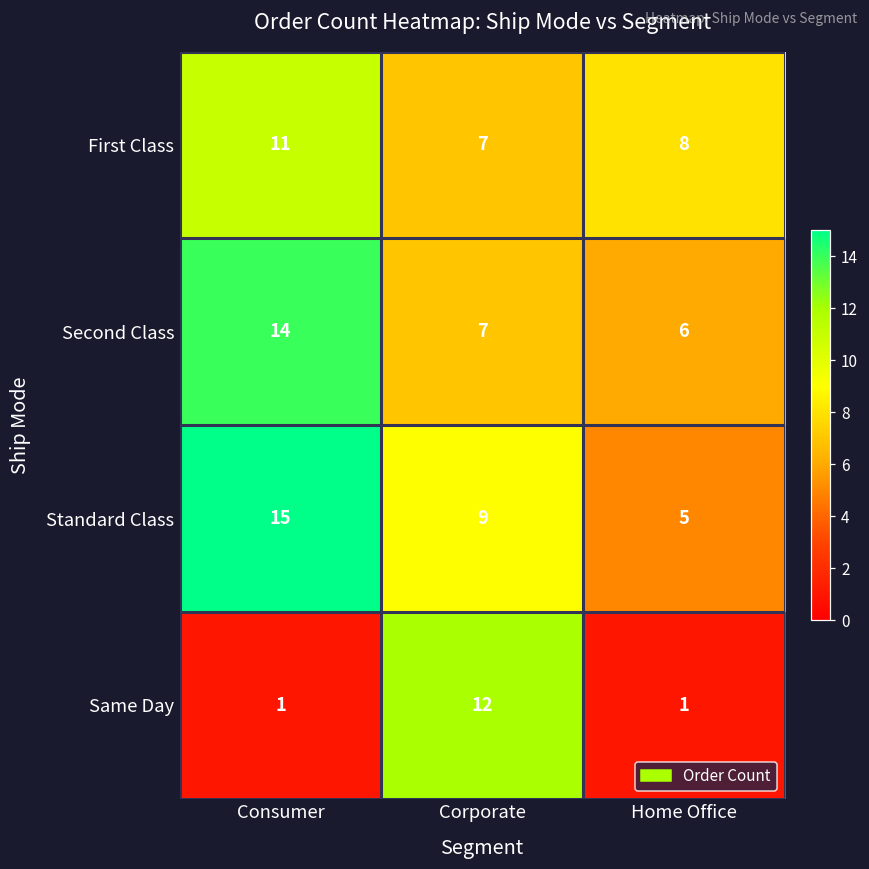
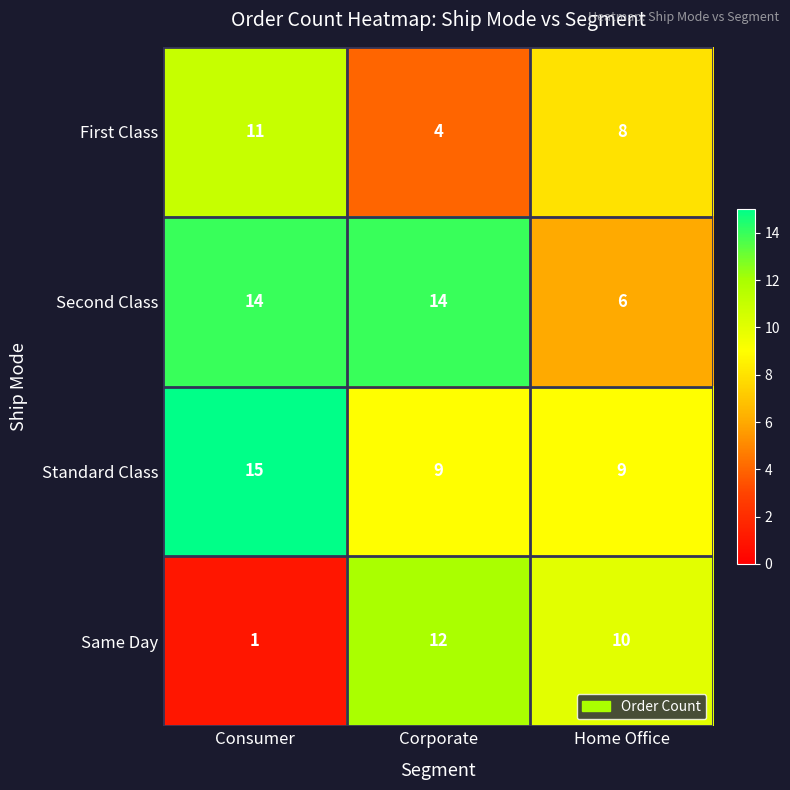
  {
    "First Class": {
      "Consumer": 11,
-     "Corporate": 7,
+     "Corporate": 4,
      "Home Office": 8
    },
    "Second Class": {
      "Consumer": 14,
-     "Corporate": 7,
+     "Corporate": 14,
      "Home Office": 6
    },
    "Standard Class": {
      "Consumer": 15,
      "Corporate": 9,
-     "Home Office": 5
+     "Home Office": 9
    },
    "Same Day": {
      "Consumer": 1,
      "Corporate": 12,
-     "Home Office": 1
+     "Home Office": 10
    }
  }
